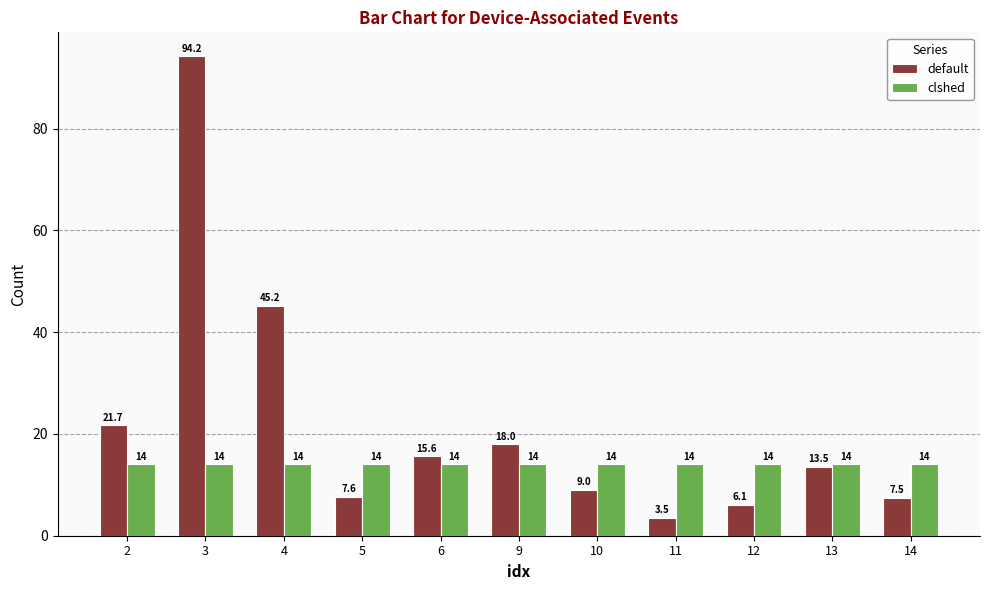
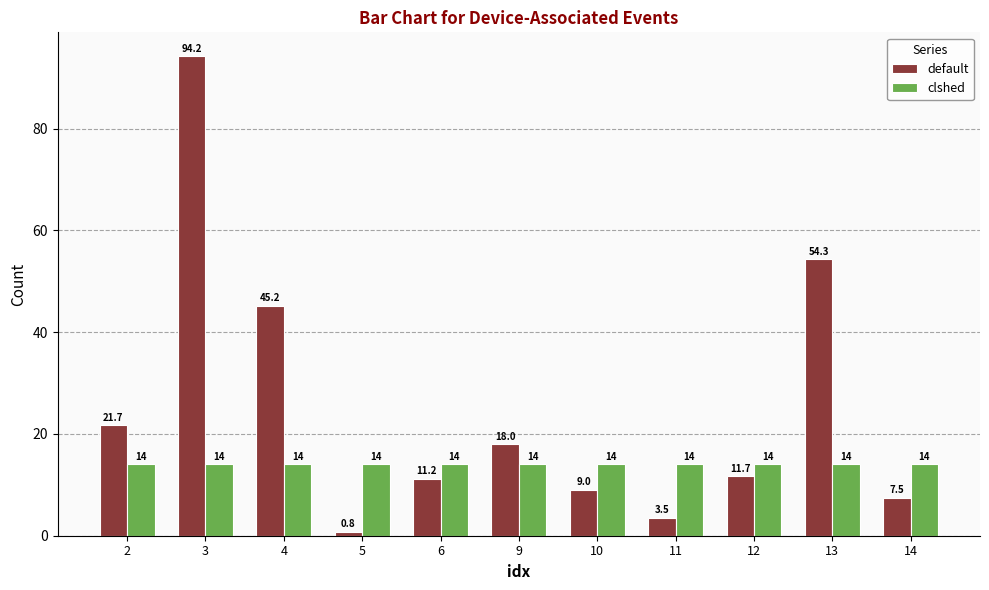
  {
    "default": {
      "2": 21.7,
      "3": 94.2,
      "4": 45.2,
-     "5": 7.6,
-     "6": 15.6,
+     "5": 0.8,
+     "6": 11.2,
      "9": 18.0,
      "10": 9.0,
      "11": 3.5,
-     "12": 6.1,
-     "13": 13.5,
+     "12": 11.7,
+     "13": 54.3,
      "14": 7.5
    },
    "clshed": {
      "2": 14,
      "3": 14,
      "4": 14,
      "5": 14,
      "6": 14,
      "9": 14,
      "10": 14,
      "11": 14,
      "12": 14,
      "13": 14,
      "14": 14
    }
  }
